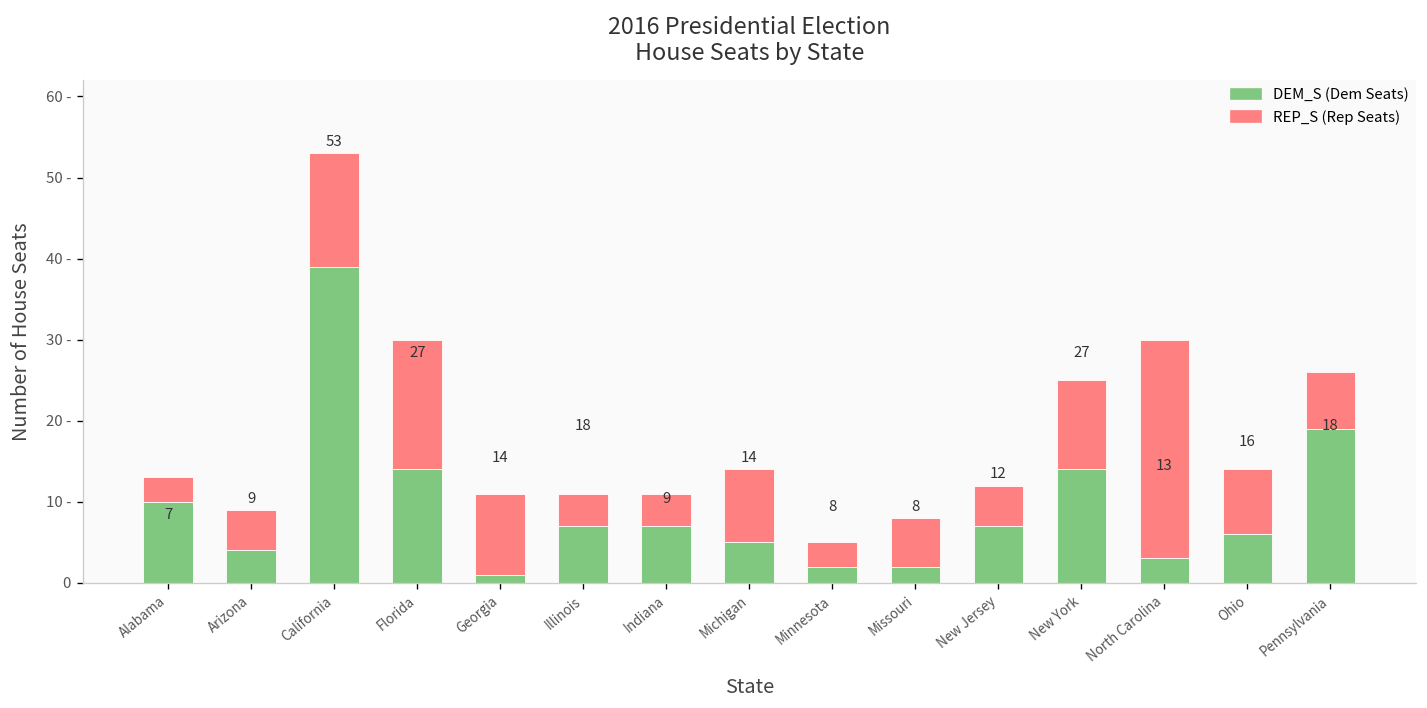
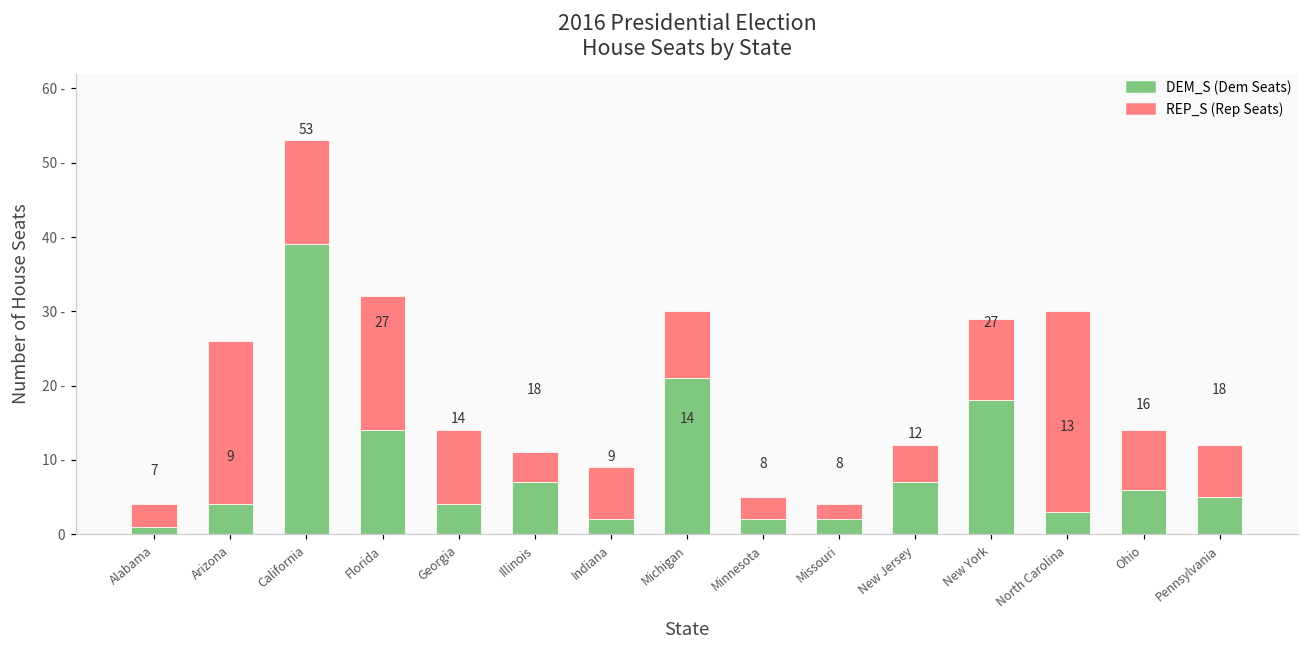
  {
    "DEM_S (Dem Seats)": {
-     "Alabama": "10 -",
+     "Alabama": "1 -",
      "Arizona": "4 -",
      "California": "39 -",
      "Florida": "14 -",
-     "Georgia": "1 -",
+     "Georgia": "4 -",
      "Illinois": "7 -",
-     "Indiana": "7 -",
-     "Michigan": "5 -",
+     "Indiana": "2 -",
+     "Michigan": "21 -",
      "Minnesota": "2 -",
      "Missouri": "2 -",
      "New Jersey": "7 -",
-     "New York": "14 -",
+     "New York": "18 -",
      "North Carolina": "3 -",
      "Ohio": "6 -",
-     "Pennsylvania": "19 -"
+     "Pennsylvania": "5 -"
    },
    "REP_S (Rep Seats)": {
-     "Arizona": "5 -",
-     "Florida": "16 -",
+     "Arizona": "22 -",
+     "Florida": "18 -",
      "Illinois": "4 -",
-     "Indiana": "4 -",
+     "Indiana": "7 -",
      "Michigan": "9 -",
-     "Missouri": "6 -",
+     "Missouri": "2 -",
      "Pennsylvania": "7 -"
    }
  }
